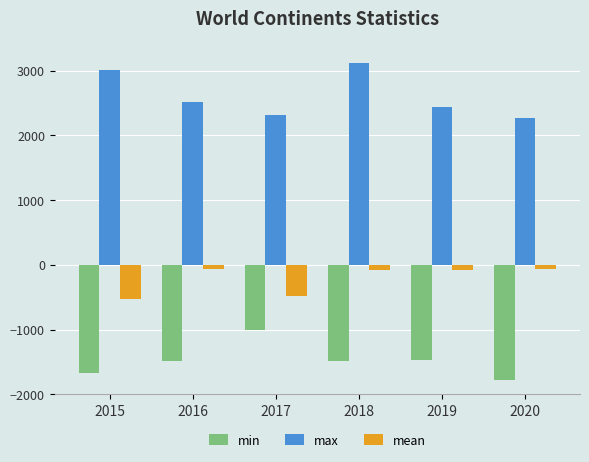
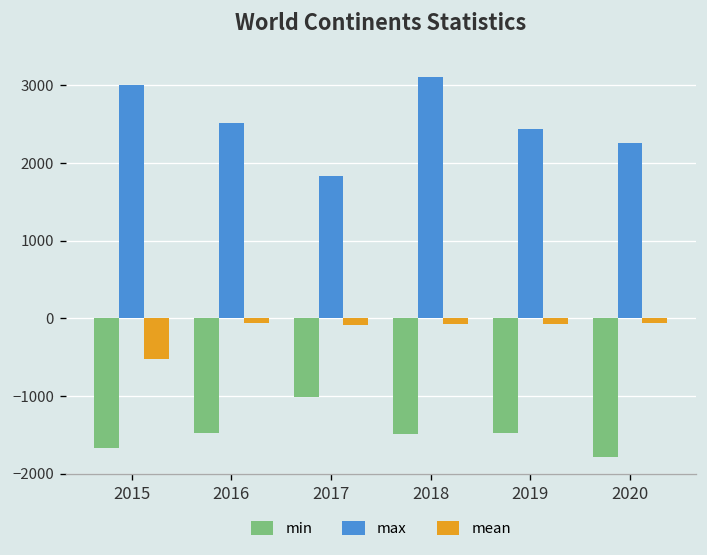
  {
    "min": {
      "2015": -1700,
      "2016": -1500,
      "2017": -1000,
      "2018": -1500,
      "2019": -1500,
      "2020": -1800
    },
    "max": {
      "2015": 3000,
      "2016": 2500,
-     "2017": 2300,
+     "2017": 1800,
      "2018": 3100,
      "2019": 2400,
      "2020": 2300
    },
    "mean": {
      "2015": -500,
      "2016": -100,
-     "2017": -500,
+     "2017": -100,
      "2018": -100,
      "2019": -100,
      "2020": -100
    }
  }
